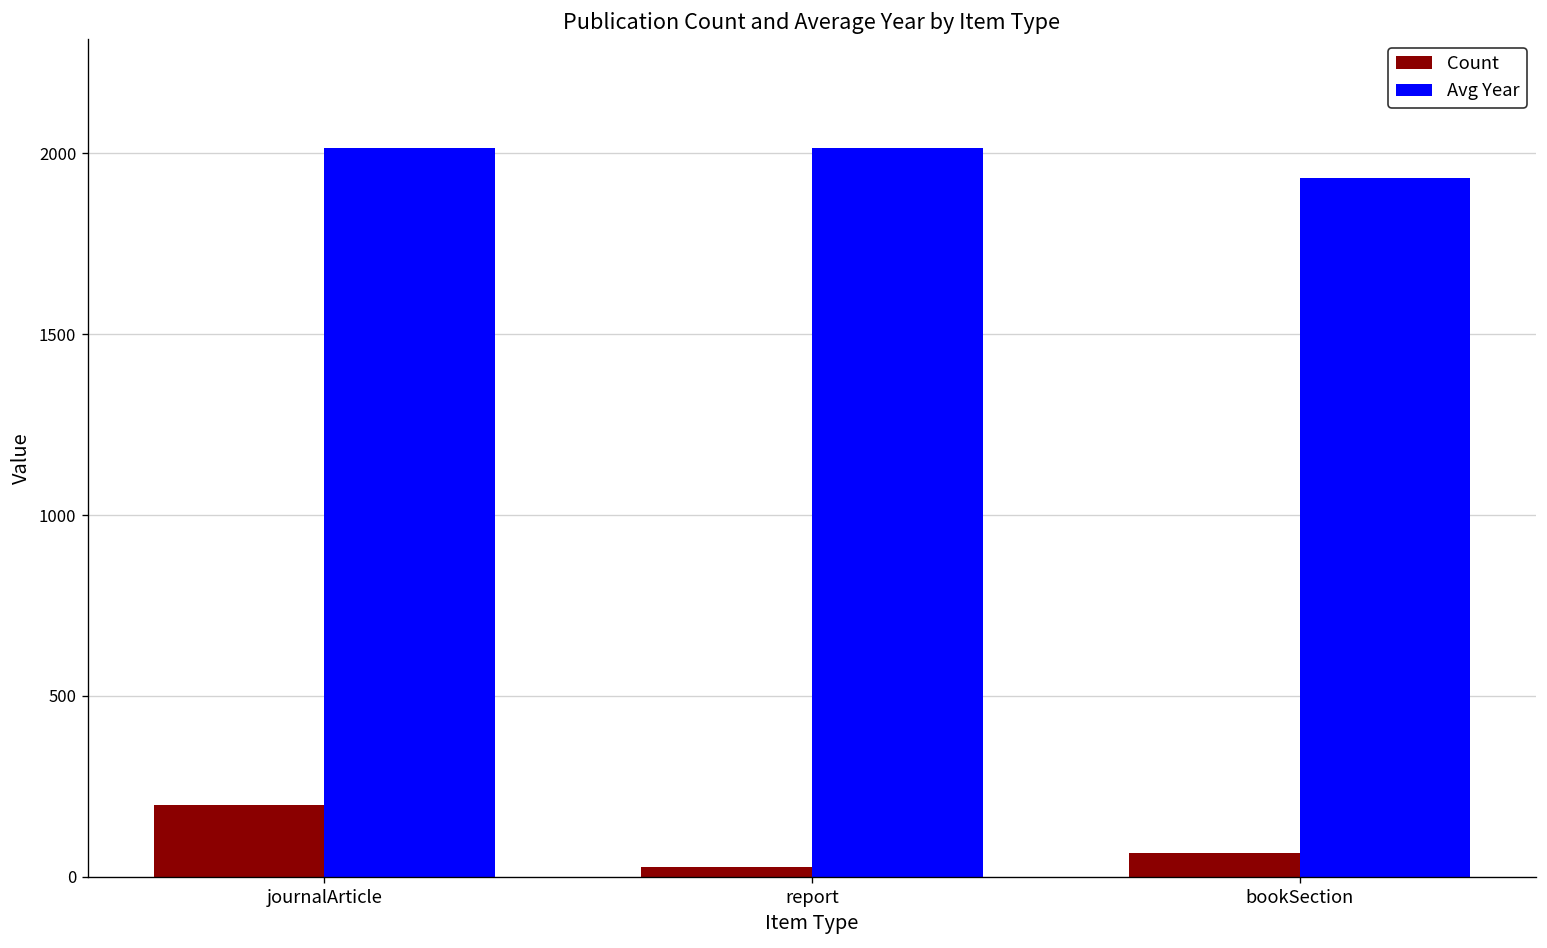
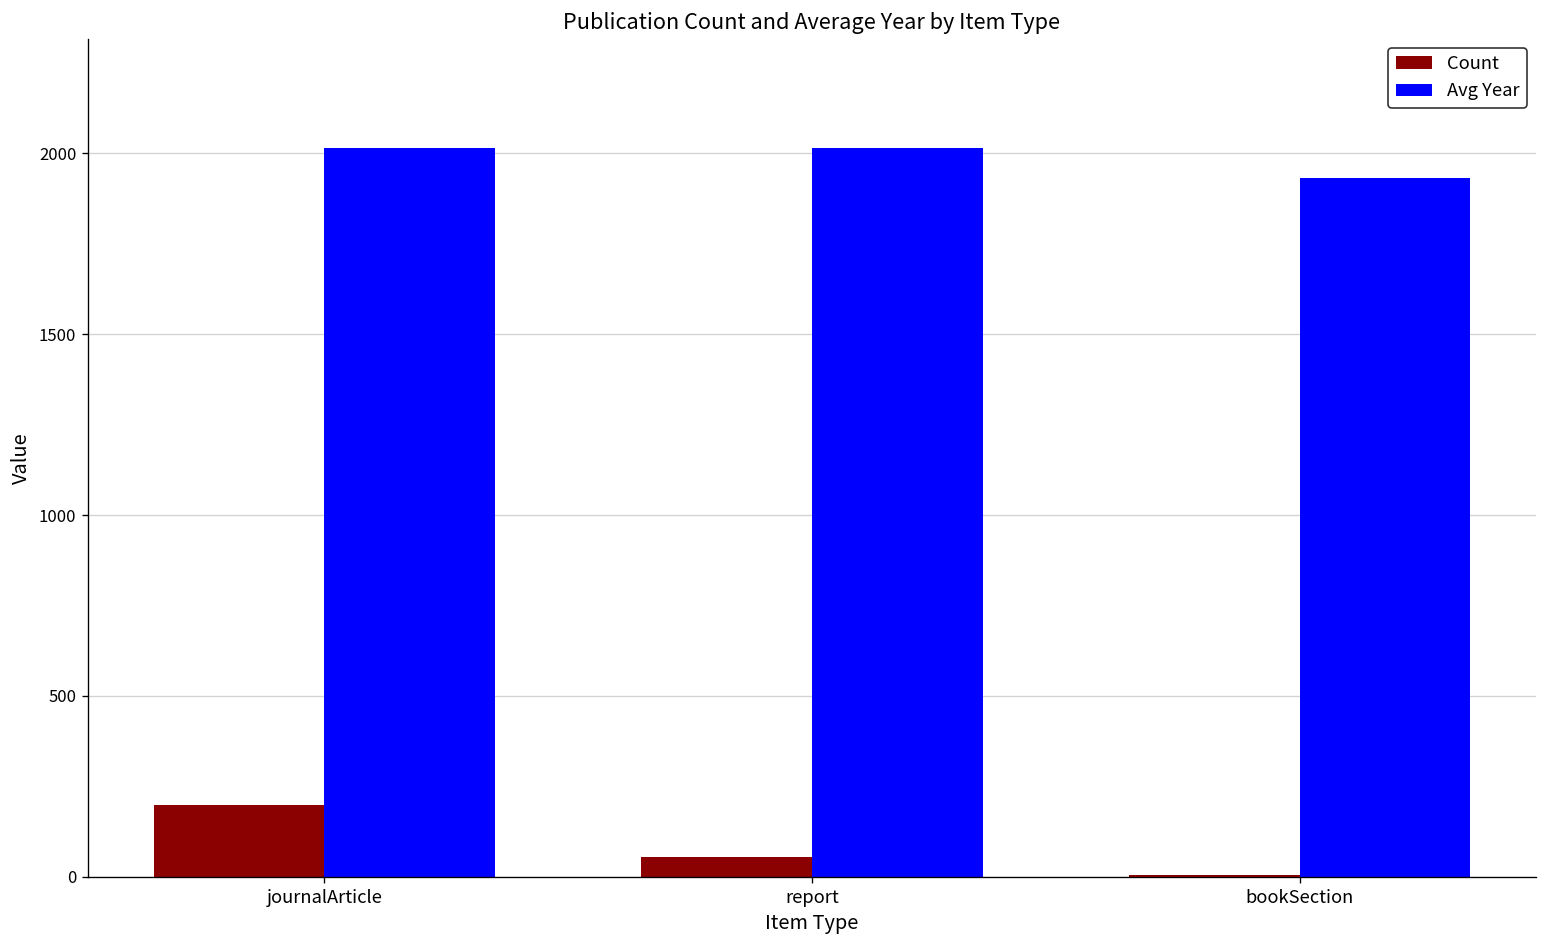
  {
    "Count": {
      "journalArticle": 200,
-     "report": 30,
-     "bookSection": 70
+     "report": 60,
+     "bookSection": 0
    },
    "Avg Year": {
      "journalArticle": 2010,
      "report": 2010,
      "bookSection": 1930
    }
  }
